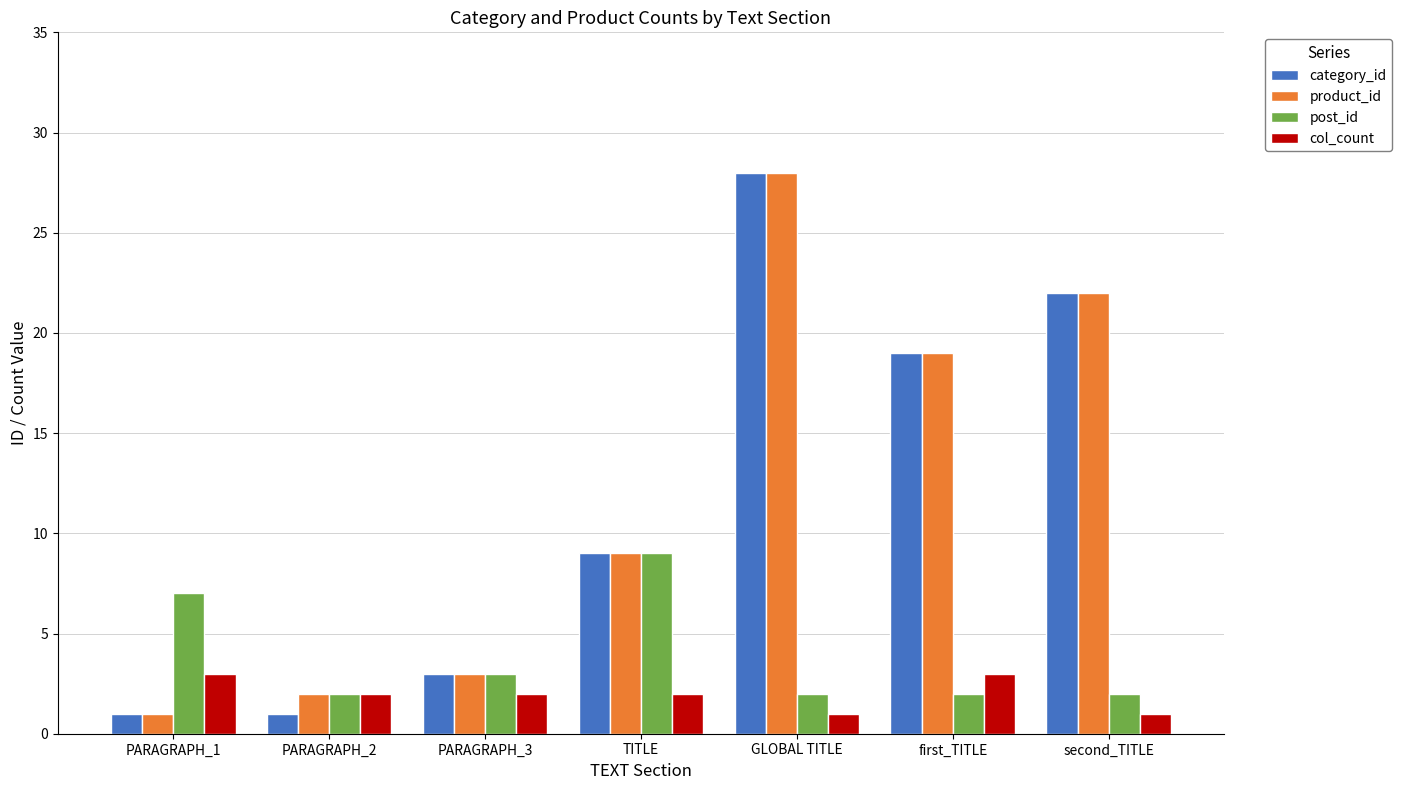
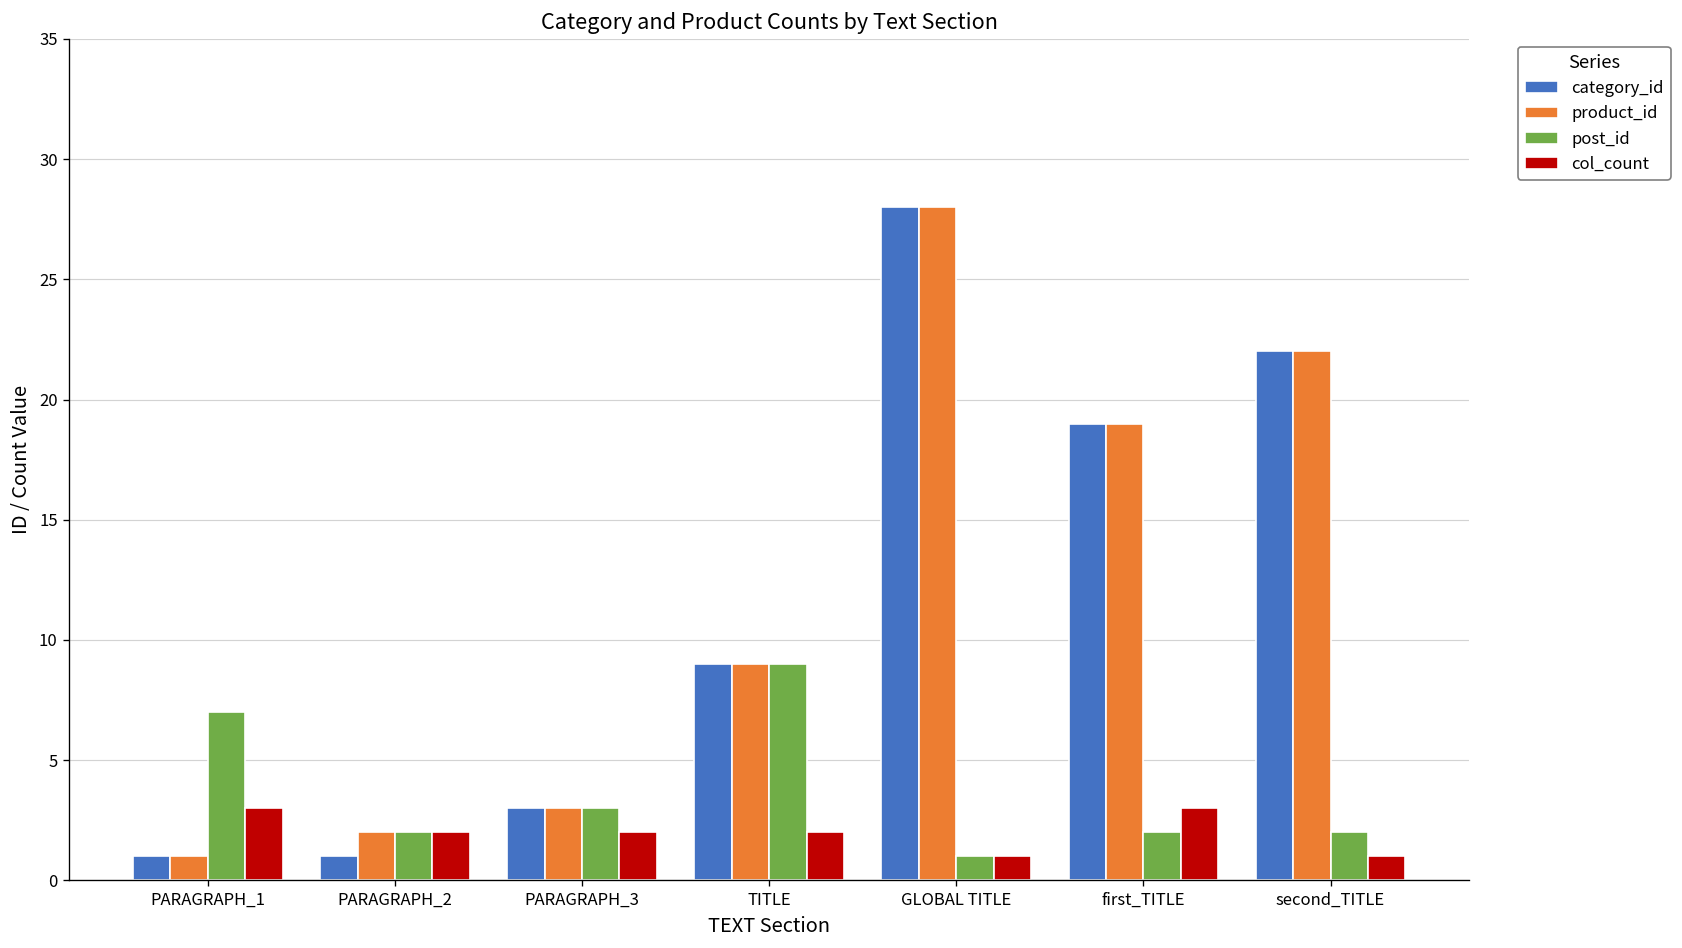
  {
    "category_id": {
      "PARAGRAPH_1": 1,
      "PARAGRAPH_2": 1,
      "PARAGRAPH_3": 3,
      "TITLE": 9,
      "GLOBAL TITLE": 28,
      "first_TITLE": 19,
      "second_TITLE": 22
    },
    "product_id": {
      "PARAGRAPH_1": 1,
      "PARAGRAPH_2": 2,
      "PARAGRAPH_3": 3,
      "TITLE": 9,
      "GLOBAL TITLE": 28,
      "first_TITLE": 19,
      "second_TITLE": 22
    },
    "post_id": {
      "PARAGRAPH_1": 7,
      "PARAGRAPH_2": 2,
      "PARAGRAPH_3": 3,
      "TITLE": 9,
-     "GLOBAL TITLE": 2,
+     "GLOBAL TITLE": 1,
      "first_TITLE": 2,
      "second_TITLE": 2
    },
    "col_count": {
      "PARAGRAPH_1": 3,
      "PARAGRAPH_2": 2,
      "PARAGRAPH_3": 2,
      "TITLE": 2,
      "GLOBAL TITLE": 1,
      "first_TITLE": 3,
      "second_TITLE": 1
    }
  }
